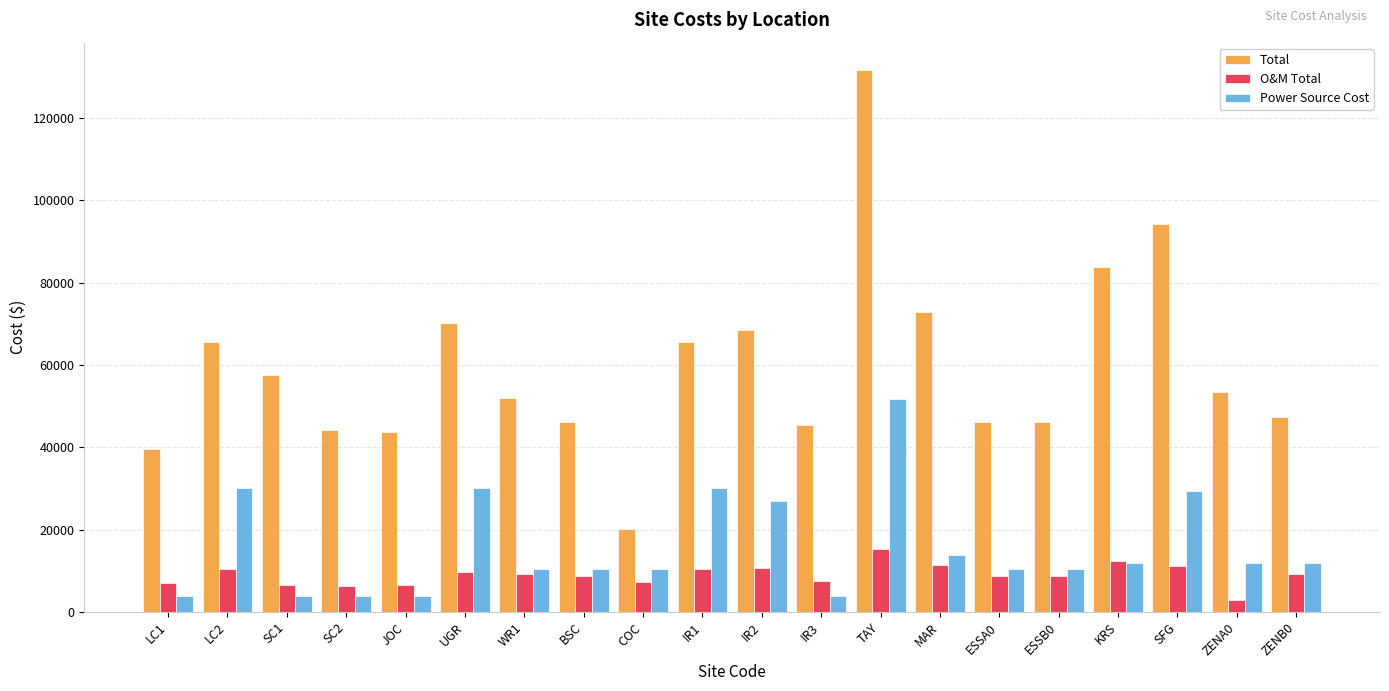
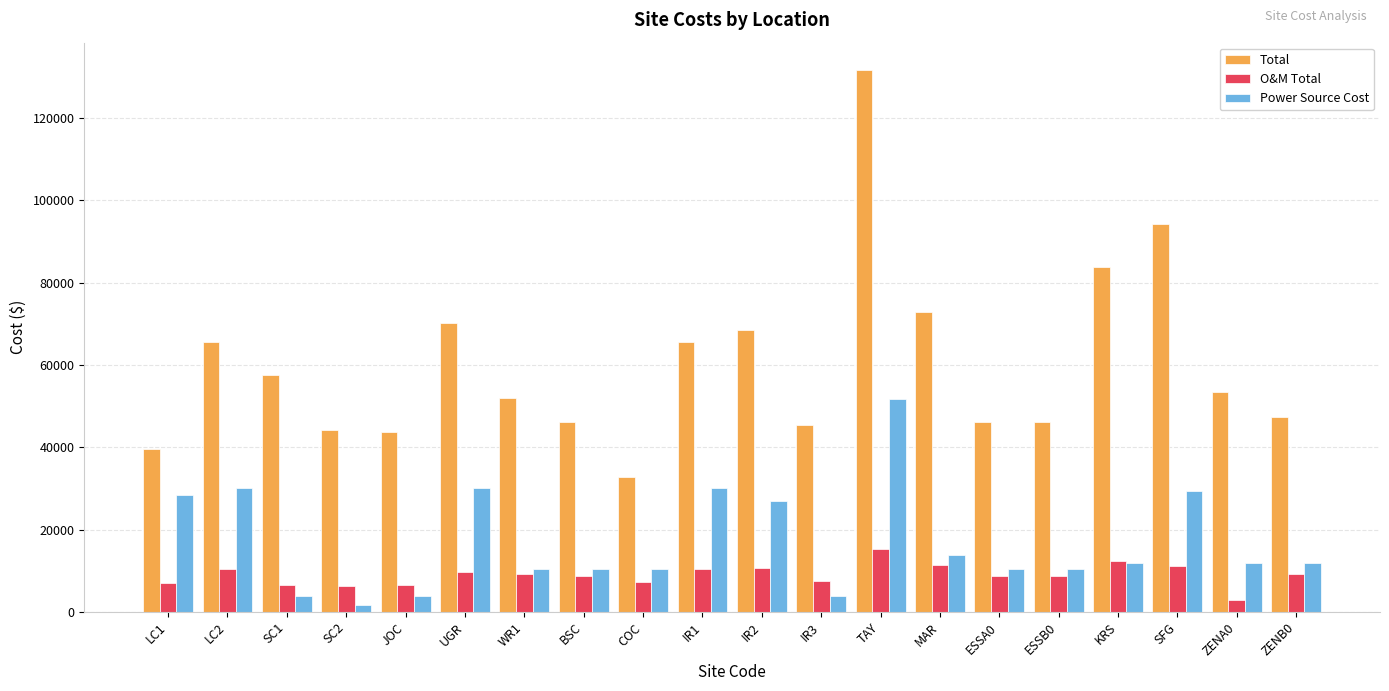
  {
    "Total": {
      "LC1": 40000,
      "LC2": 66000,
      "SC1": 58000,
      "SC2": 44000,
      "JOC": 44000,
      "UGR": 70000,
      "WR1": 52000,
      "BSC": 46000,
-     "COC": 20000,
+     "COC": 33000,
      "IR1": 66000,
      "IR2": 69000,
      "IR3": 45000,
      "TAY": 132000,
      "MAR": 73000,
      "ESSA0": 46000,
      "ESSB0": 46000,
      "KRS": 84000,
      "SFG": 94000,
      "ZENA0": 53000,
      "ZENB0": 47000
    },
    "O&M Total": {
      "LC1": 7000,
      "LC2": 10000,
      "SC1": 6000,
      "SC2": 6000,
      "JOC": 7000,
      "UGR": 10000,
      "WR1": 9000,
      "BSC": 9000,
      "COC": 7000,
      "IR1": 10000,
      "IR2": 11000,
      "IR3": 8000,
      "TAY": 15000,
      "MAR": 11000,
      "ESSA0": 9000,
      "ESSB0": 9000,
      "KRS": 12000,
      "SFG": 11000,
      "ZENA0": 3000,
      "ZENB0": 9000
    },
    "Power Source Cost": {
-     "LC1": 4000,
+     "LC1": 28000,
      "LC2": 30000,
      "SC1": 4000,
-     "SC2": 4000,
+     "SC2": 2000,
      "JOC": 4000,
      "UGR": 30000,
      "WR1": 10000,
      "BSC": 10000,
      "COC": 10000,
      "IR1": 30000,
      "IR2": 27000,
      "IR3": 4000,
      "TAY": 52000,
      "MAR": 14000,
      "ESSA0": 10000,
      "ESSB0": 10000,
      "KRS": 12000,
      "SFG": 29000,
      "ZENA0": 12000,
      "ZENB0": 12000
    }
  }
